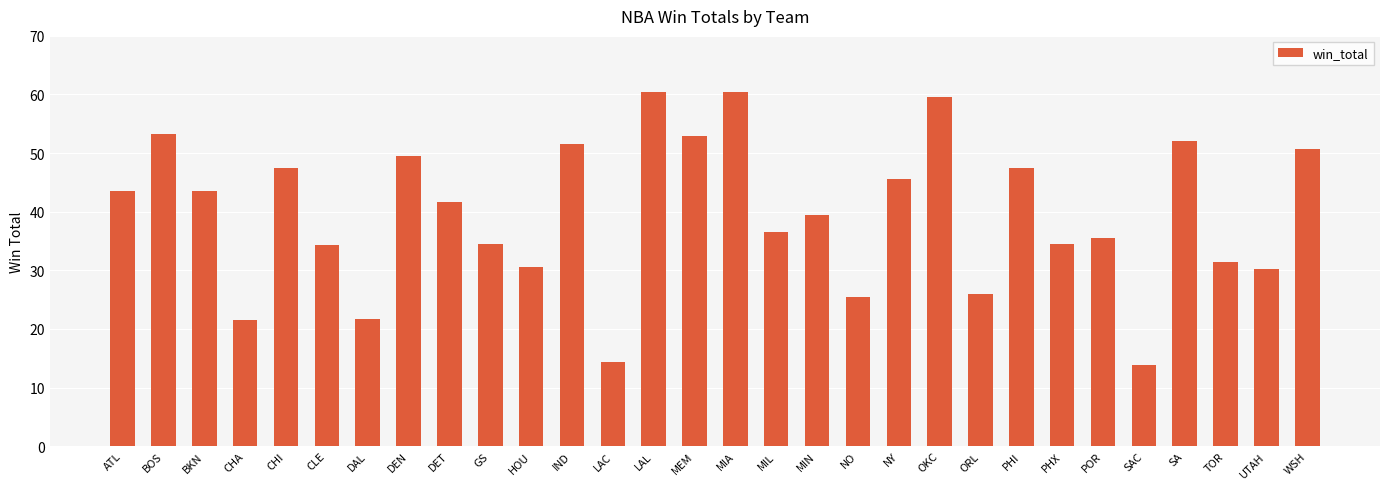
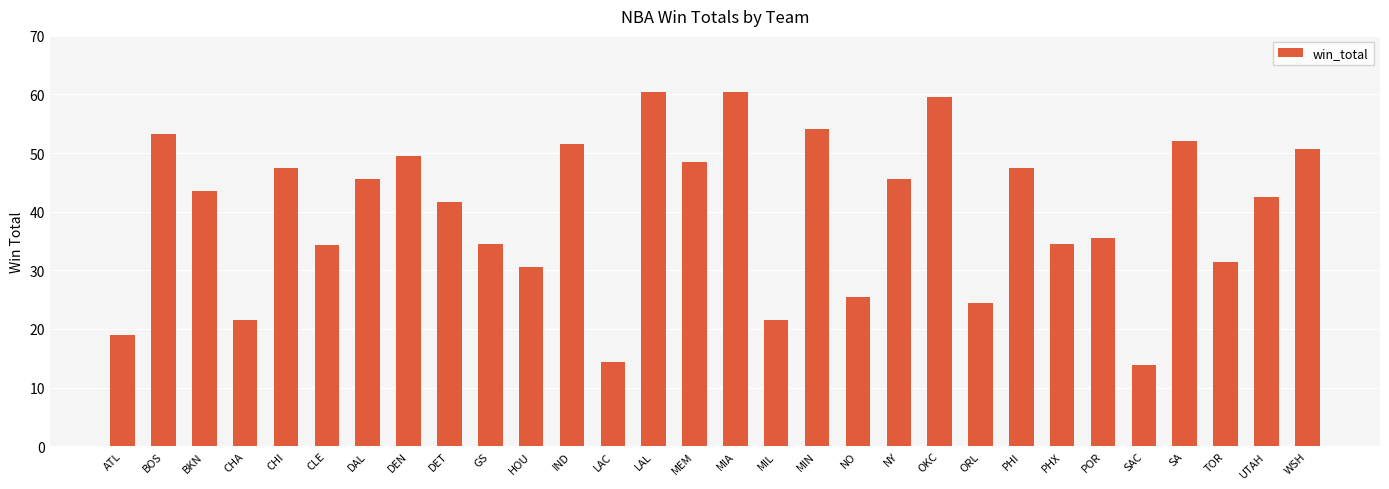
  {
-   "ATL": 44,
+   "ATL": 19,
    "BOS": 53,
    "BKN": 44,
    "CHA": 22,
    "CHI": 48,
    "CLE": 34,
-   "DAL": 22,
+   "DAL": 46,
    "DEN": 50,
    "DET": 42,
    "GS": 35,
    "HOU": 31,
    "IND": 52,
    "LAC": 14,
    "LAL": 61,
-   "MEM": 53,
+   "MEM": 49,
    "MIA": 61,
-   "MIL": 37,
-   "MIN": 40,
+   "MIL": 22,
+   "MIN": 54,
    "NO": 26,
    "NY": 46,
    "OKC": 60,
-   "ORL": 26,
+   "ORL": 25,
    "PHI": 48,
    "PHX": 35,
    "POR": 36,
    "SAC": 14,
    "SA": 52,
    "TOR": 32,
-   "UTAH": 30,
+   "UTAH": 43,
    "WSH": 51
  }
